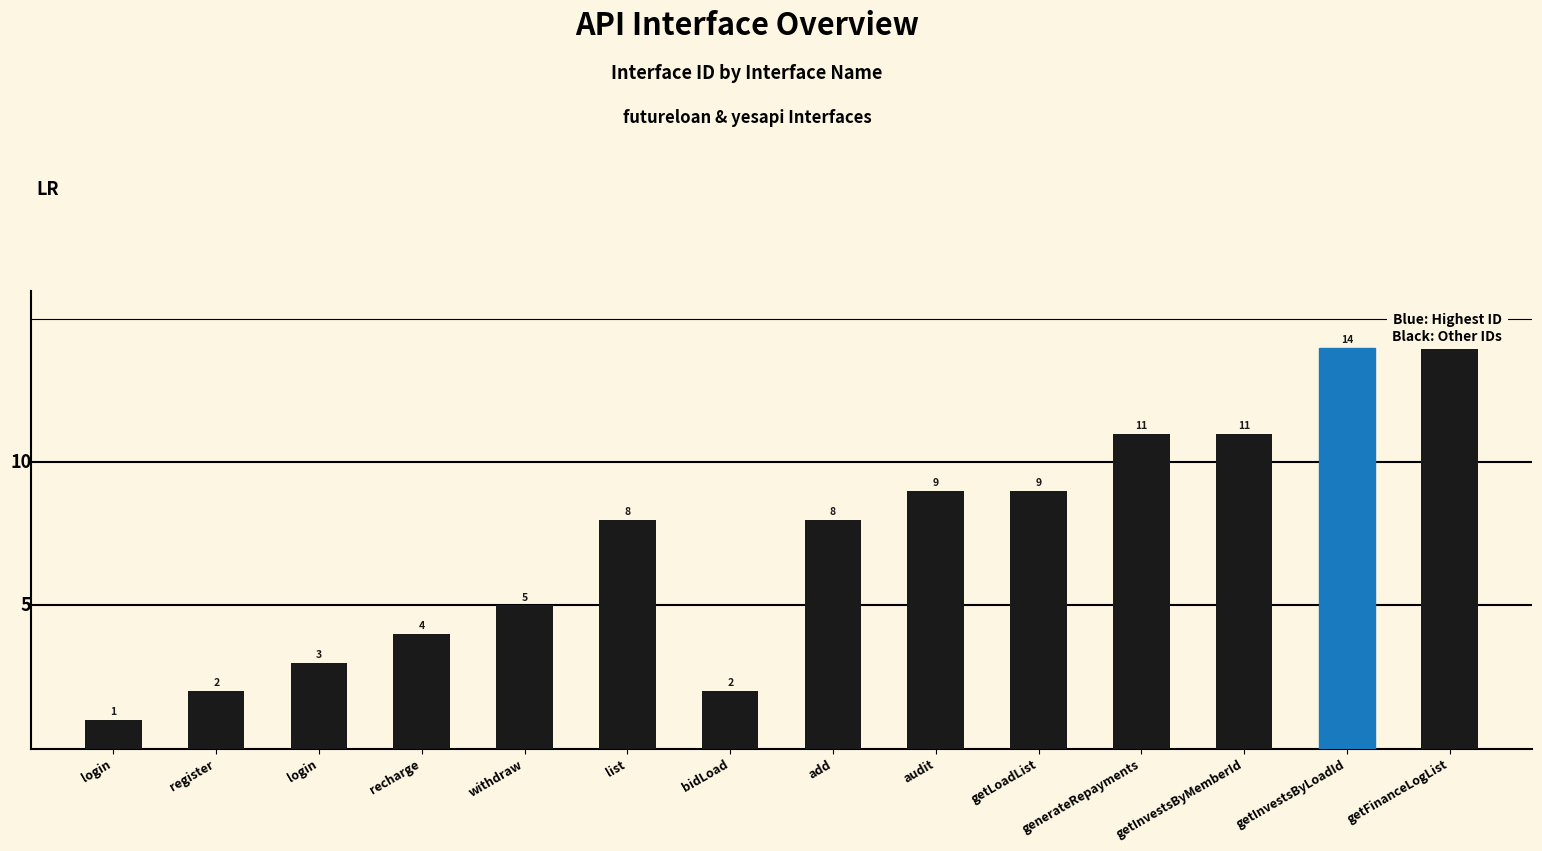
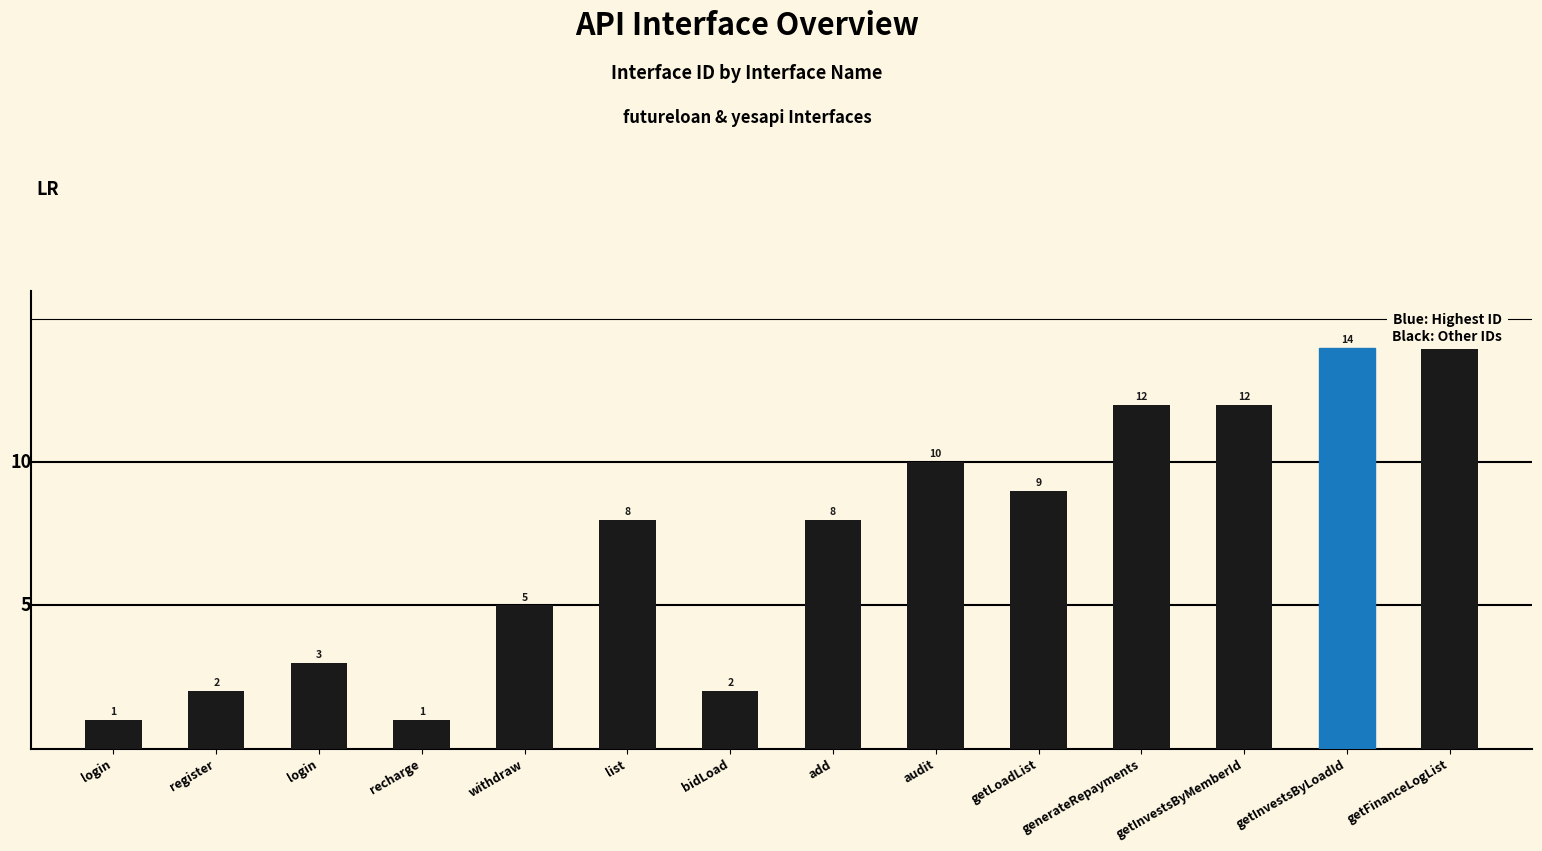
  {
    "register": 2,
-   "recharge": 4,
+   "recharge": 1,
    "withdraw": 5,
    "list": 8,
    "bidLoad": 2,
    "add": 8,
-   "audit": 9,
+   "audit": 10,
    "getLoadList": 9,
-   "generateRepayments": 11,
-   "getInvestsByMemberId": 11,
+   "generateRepayments": 12,
+   "getInvestsByMemberId": 12,
    "getInvestsByLoadId": 14
  }
